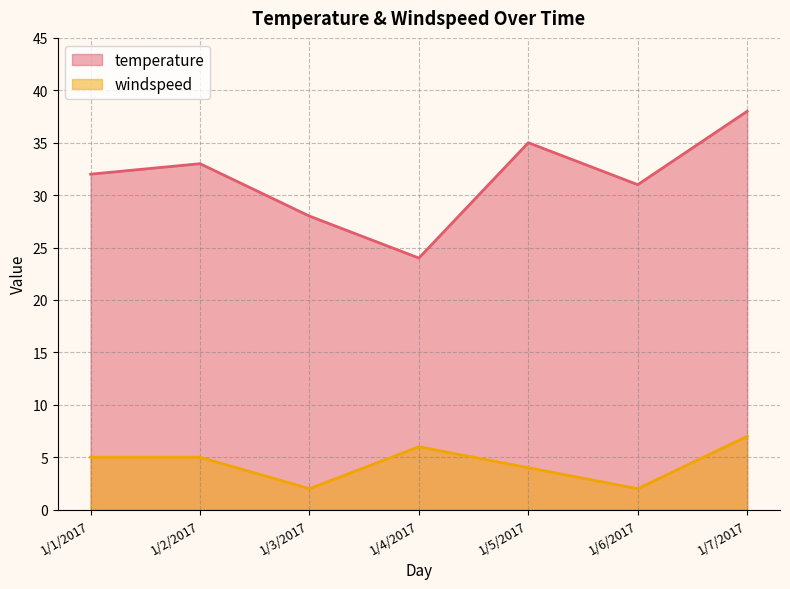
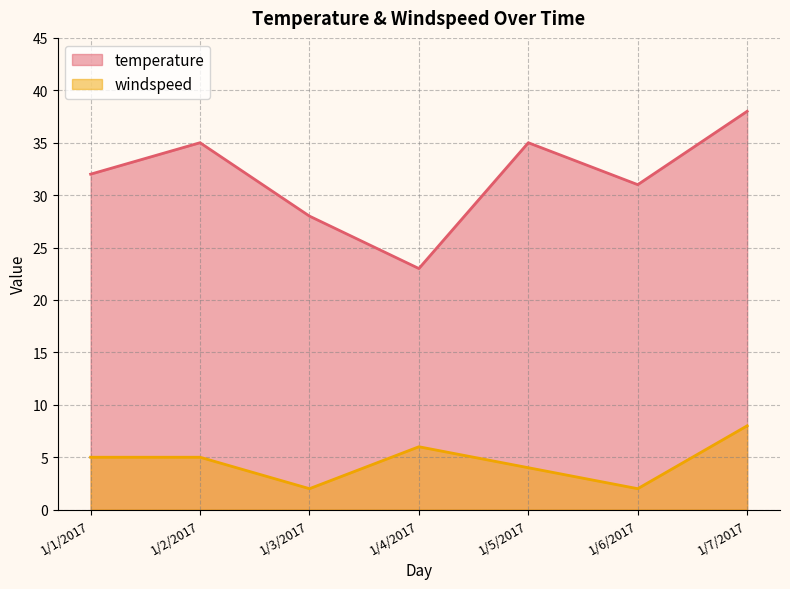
  {
    "temperature": {
      "1/1/2017": 32,
-     "1/2/2017": 33,
+     "1/2/2017": 35,
      "1/3/2017": 28,
-     "1/4/2017": 24,
+     "1/4/2017": 23,
      "1/5/2017": 35,
      "1/6/2017": 31,
      "1/7/2017": 38
    },
    "windspeed": {
      "1/1/2017": 5,
      "1/2/2017": 5,
      "1/3/2017": 2,
      "1/4/2017": 6,
      "1/5/2017": 4,
      "1/6/2017": 2,
-     "1/7/2017": 7
+     "1/7/2017": 8
    }
  }
